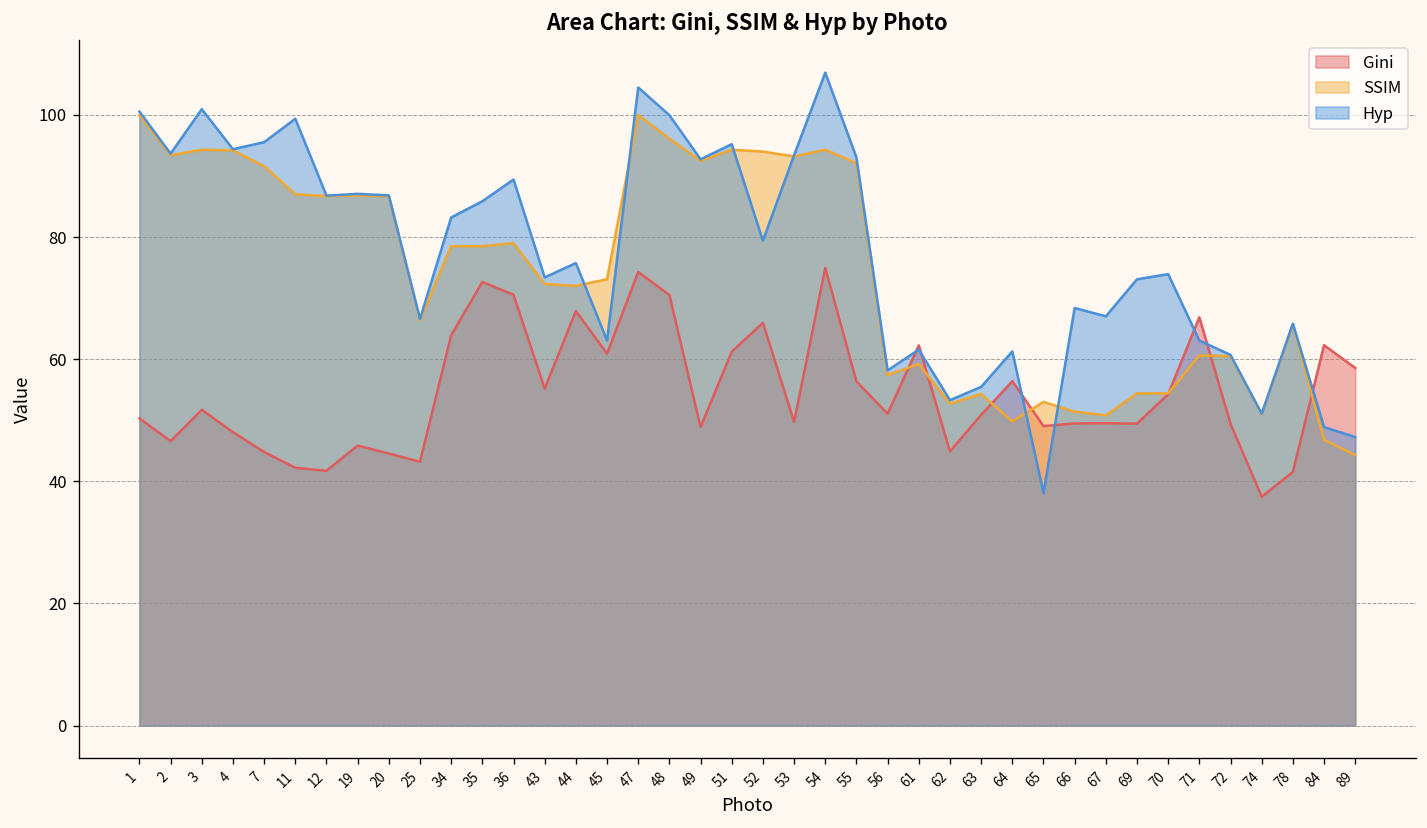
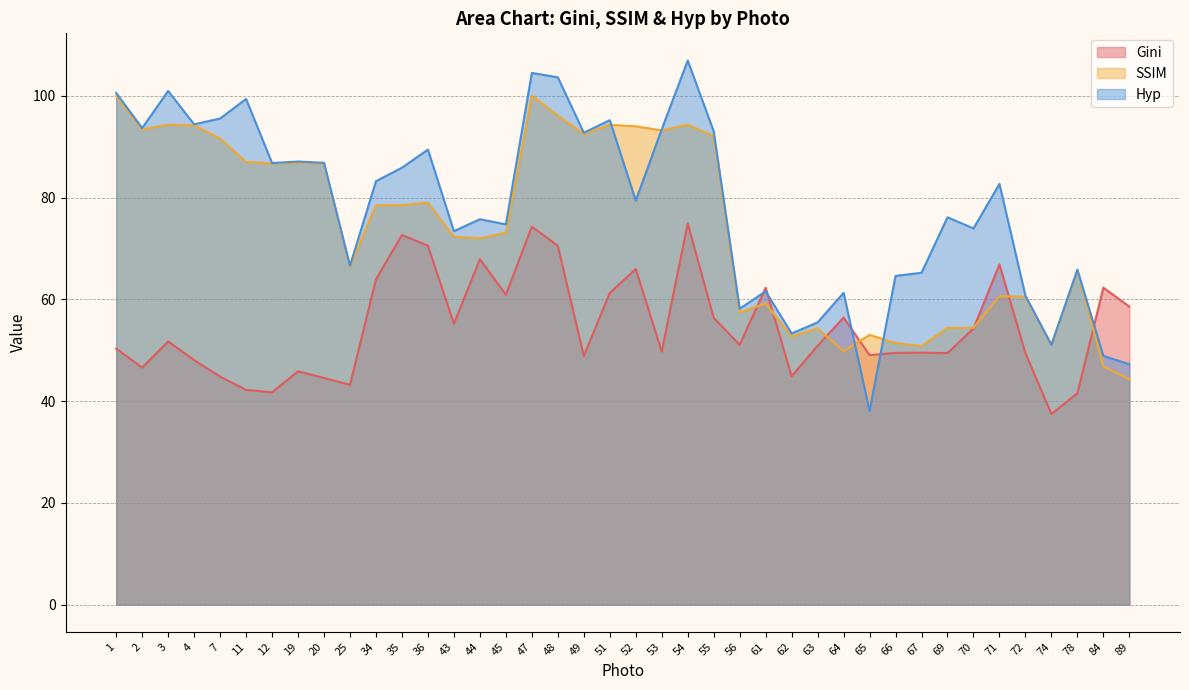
  {
    "Hyp": {
      "1": 101,
      "3": 101,
      "7": 96,
      "11": 99,
      "34": 83,
      "35": 86,
      "36": 89,
      "43": 73,
      "44": 76,
-     "45": 63,
+     "45": 75,
      "47": 104,
-     "48": 100,
+     "48": 104,
      "51": 95,
      "52": 79,
      "54": 107,
      "55": 93,
      "56": 58,
      "61": 62,
      "62": 53,
      "63": 55,
      "64": 61,
      "65": 38,
-     "66": 68,
-     "67": 67,
-     "69": 73,
+     "66": 65,
+     "67": 65,
+     "69": 76,
      "70": 74,
-     "71": 63,
+     "71": 83,
      "84": 49,
      "89": 47
    }
  }
